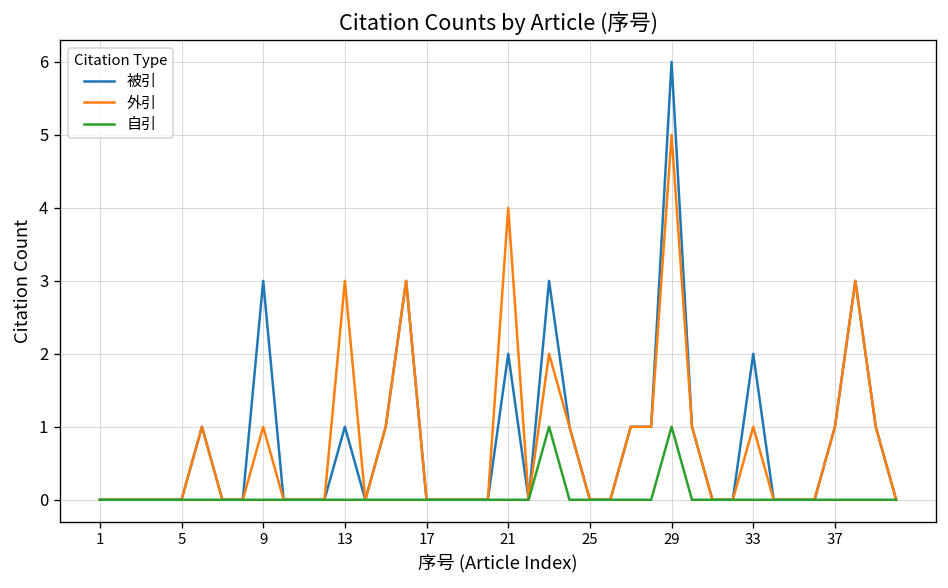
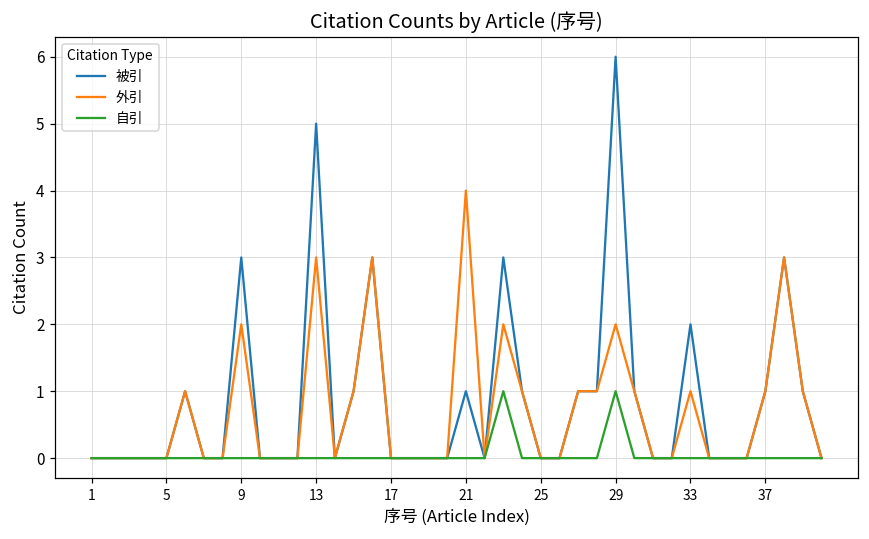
  {
    "被引": {
      "9": 3,
-     "13": 1,
-     "21": 2,
+     "13": 5,
+     "21": 1,
      "29": 6,
      "33": 2
    },
    "外引": {
-     "9": 1,
+     "9": 2,
      "13": 3,
      "21": 4,
-     "29": 5,
+     "29": 2,
      "33": 1
    },
    "自引": {
      "9": 0,
      "13": 0,
      "21": 0,
      "29": 1,
      "33": 0,
      "37": 0
    }
  }
